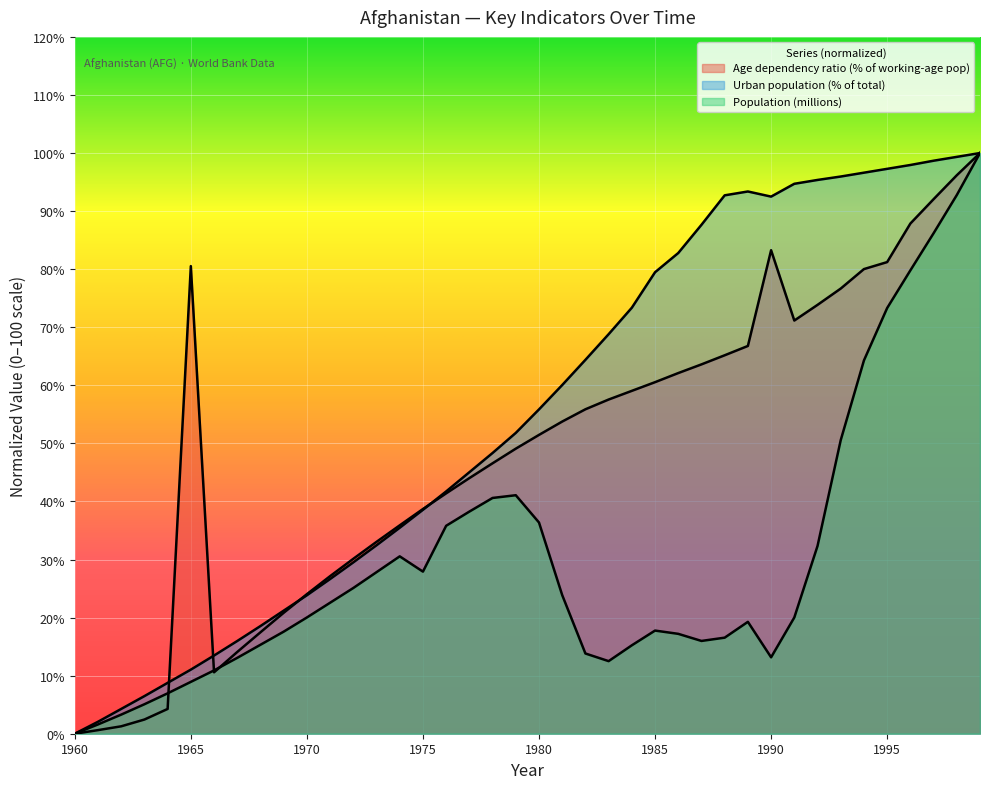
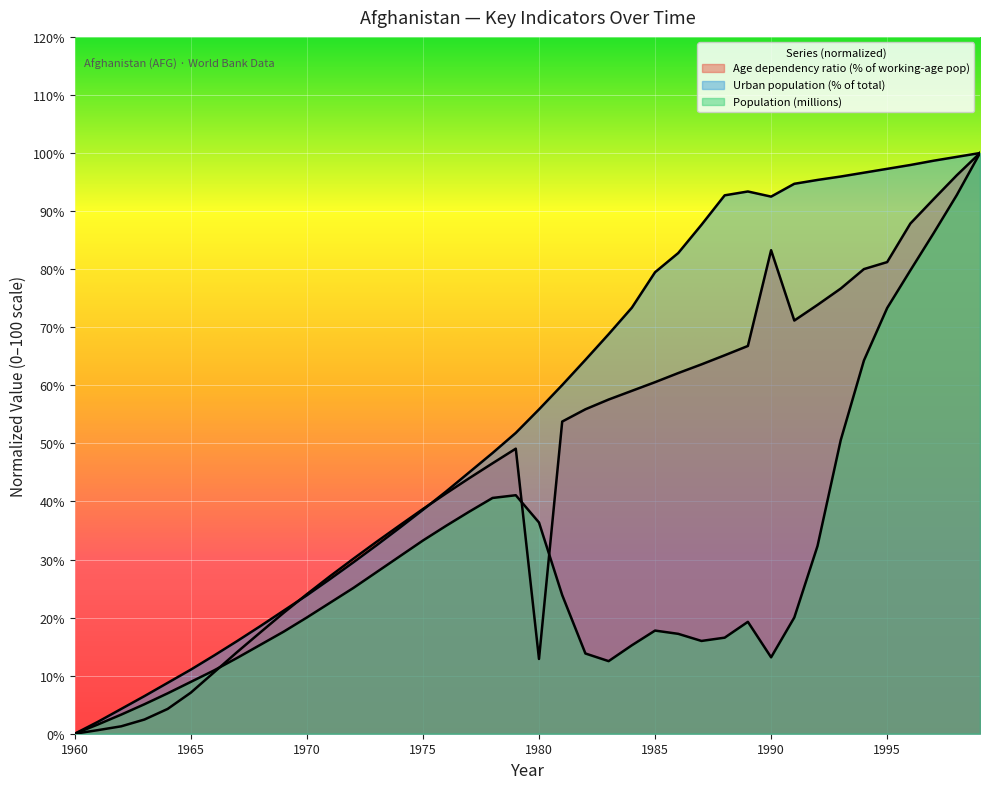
  {
    "Age dependency ratio (% of working-age pop)": {
-     "1965": "81%",
-     "1980": "51%",
+     "1965": "7%",
+     "1980": "13%",
      "1985": "61%",
      "1990": "83%",
      "1995": "81%"
    },
    "Urban population (% of total)": {
      "1965": "11%",
      "1980": "56%",
      "1985": "79%",
      "1990": "92%",
      "1995": "97%"
    },
    "Population (millions)": {
      "1965": "9%",
      "1970": "20%",
-     "1975": "28%",
+     "1975": "33%",
      "1980": "36%",
      "1985": "18%",
      "1990": "13%",
      "1995": "73%"
    }
  }
